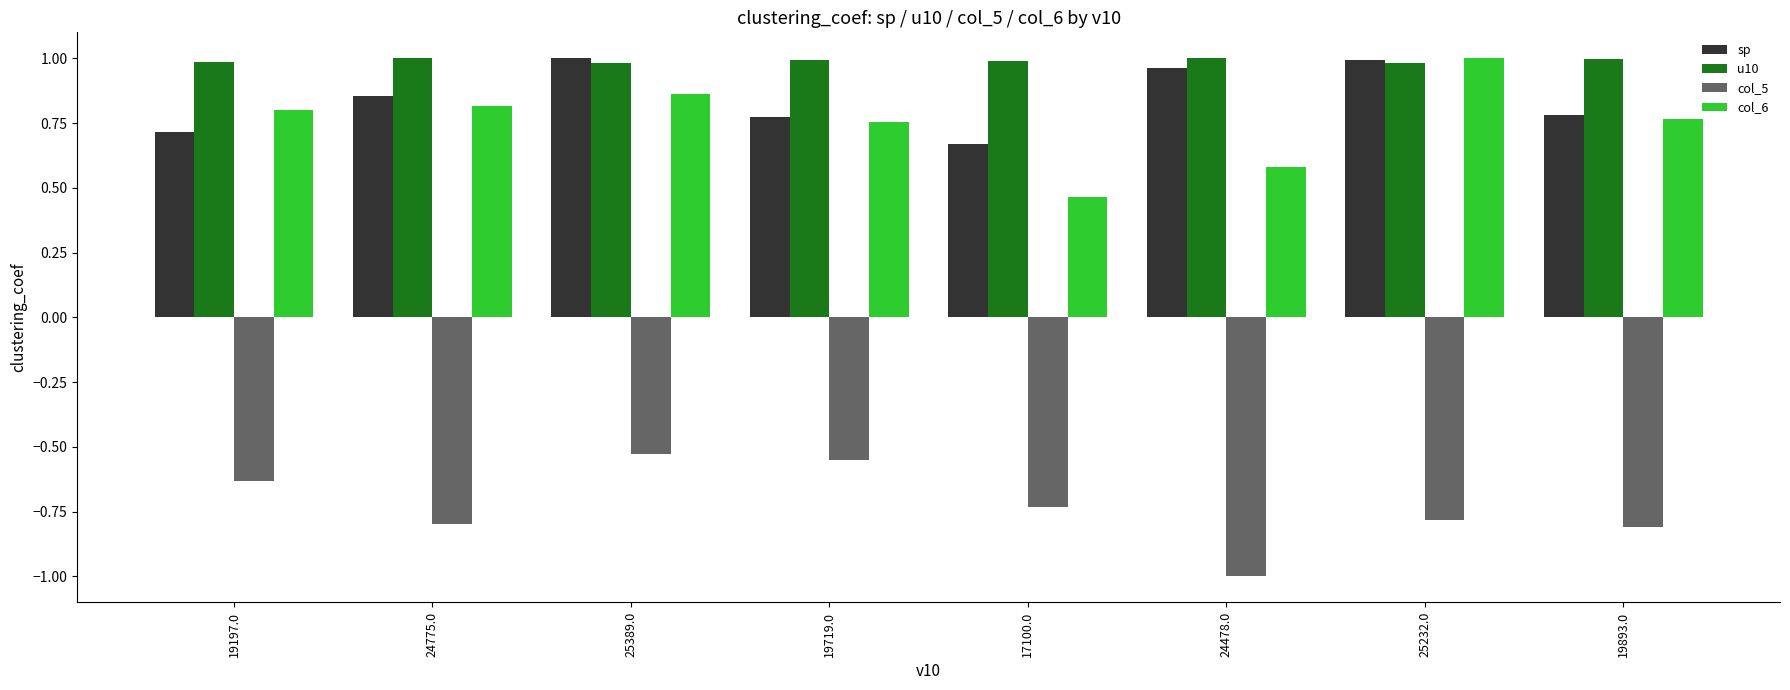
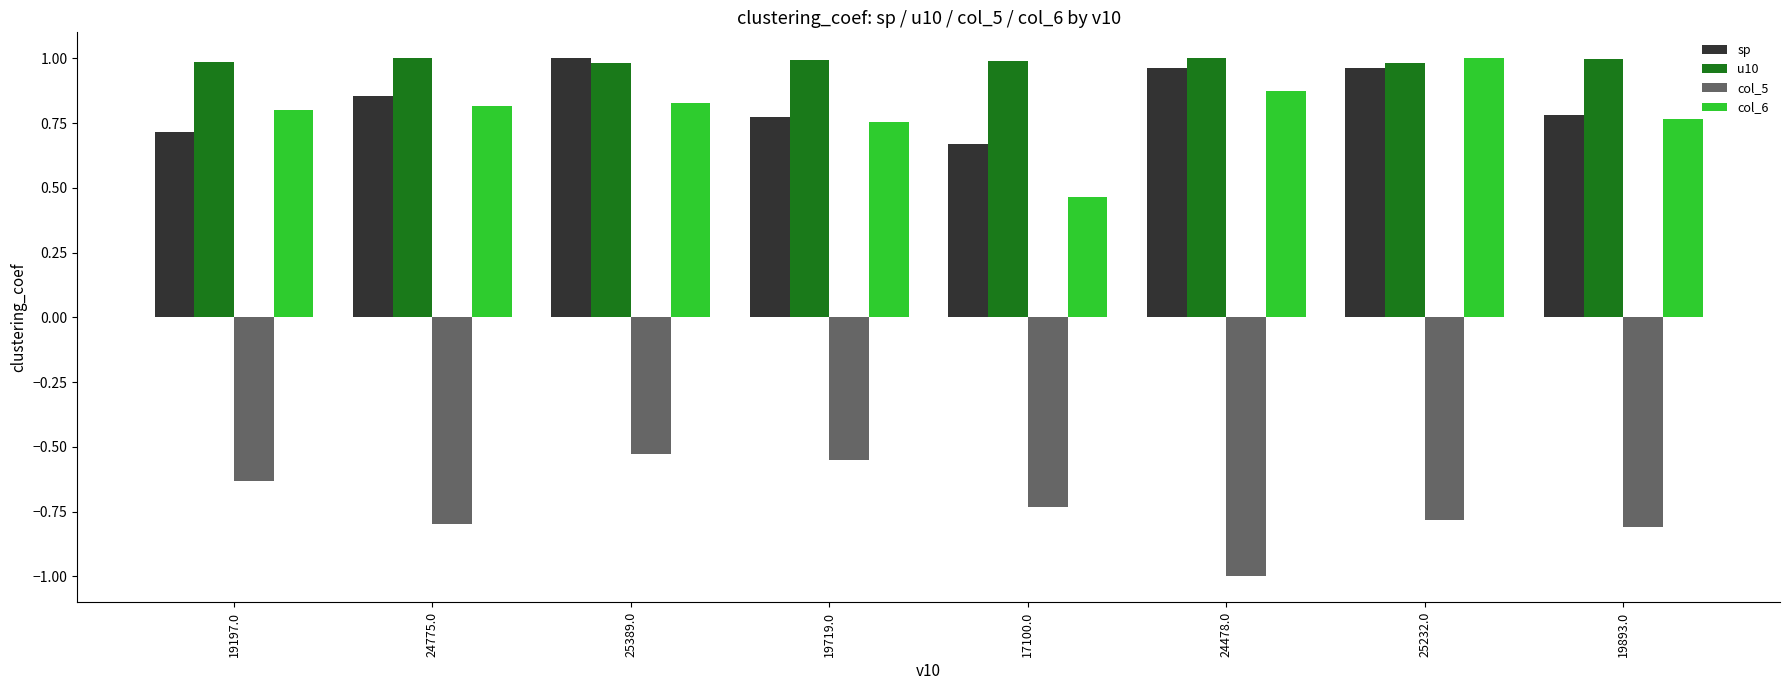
  {
    "sp": {
      "19197.0": 0.71,
      "24775.0": 0.86,
      "25389.0": 1.00,
      "19719.0": 0.77,
      "17100.0": 0.67,
      "24478.0": 0.96,
-     "25232.0": 0.99,
+     "25232.0": 0.96,
      "19893.0": 0.78
    },
    "u10": {
      "19197.0": 0.99,
      "24775.0": 1.00,
      "25389.0": 0.98,
      "19719.0": 0.99,
      "17100.0": 0.99,
      "24478.0": 1.00,
      "25232.0": 0.98,
      "19893.0": 1.00
    },
    "col_5": {
      "19197.0": -0.63,
      "24775.0": -0.80,
      "25389.0": -0.53,
      "19719.0": -0.55,
      "17100.0": -0.73,
      "24478.0": -1.00,
      "25232.0": -0.78,
      "19893.0": -0.81
    },
    "col_6": {
      "19197.0": 0.80,
      "24775.0": 0.82,
-     "25389.0": 0.86,
+     "25389.0": 0.83,
      "19719.0": 0.75,
      "17100.0": 0.46,
-     "24478.0": 0.58,
+     "24478.0": 0.87,
      "25232.0": 1.00,
      "19893.0": 0.77
    }
  }
